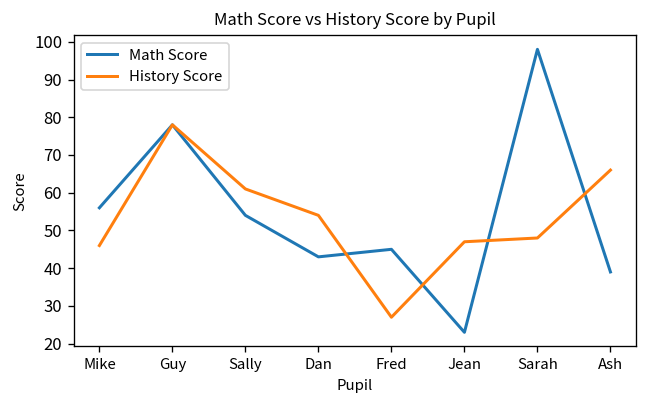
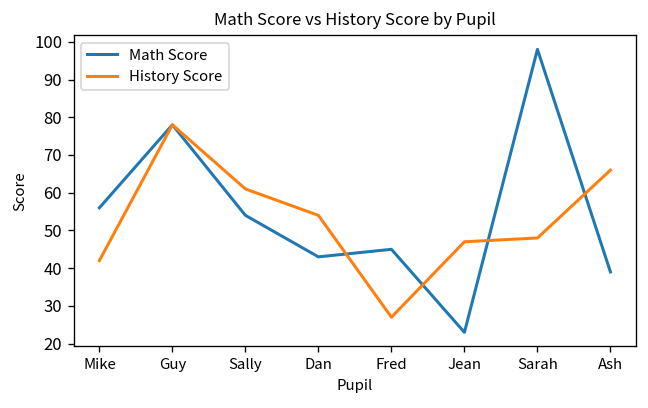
  {
    "Math Score": {
      "Mike": 56,
      "Sally": 54,
      "Dan": 43,
      "Fred": 45,
      "Jean": 23,
      "Sarah": 98,
      "Ash": 39
    },
    "History Score": {
-     "Mike": 46,
+     "Mike": 42,
      "Sally": 61,
      "Dan": 54,
      "Fred": 27,
      "Jean": 47,
      "Sarah": 48,
      "Ash": 66
    }
  }
